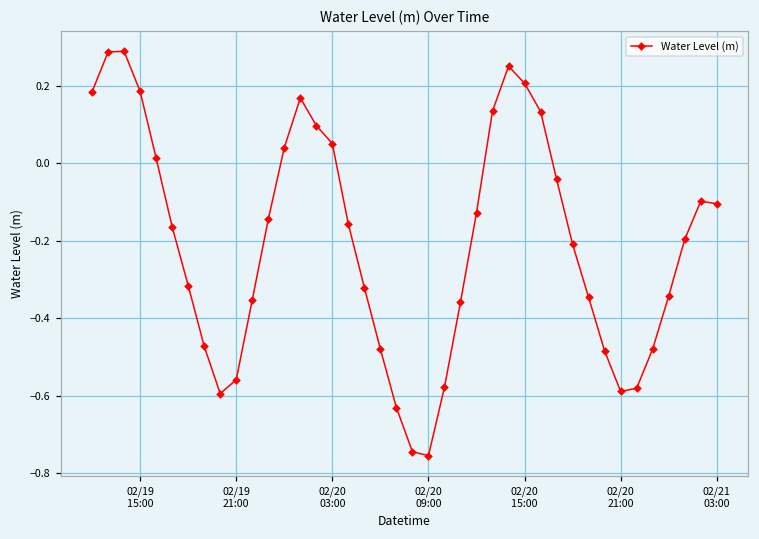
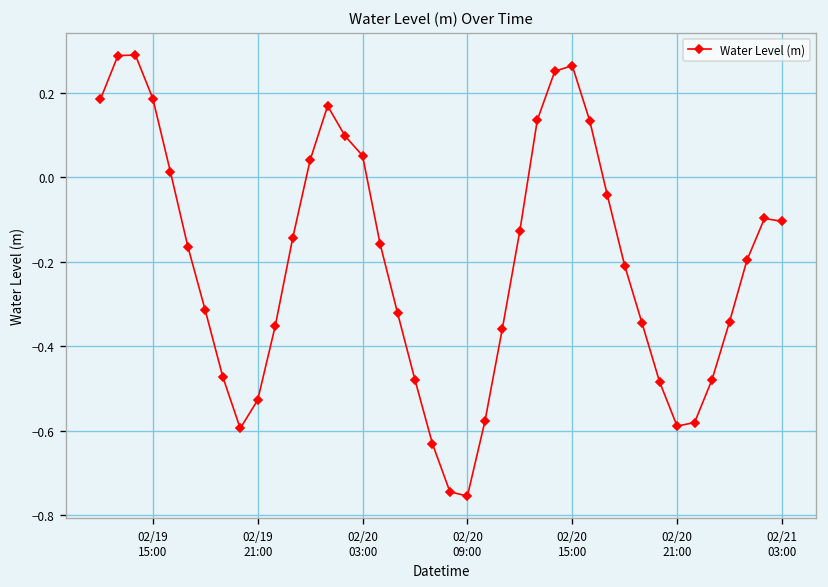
  {
    "02/19 15:00": 0.19,
-   "02/19 21:00": -0.56,
+   "02/19 21:00": -0.53,
    "02/20 03:00": 0.05,
    "02/20 09:00": -0.76,
-   "02/20 15:00": 0.21,
+   "02/20 15:00": 0.26,
    "02/20 21:00": -0.59,
    "02/21 03:00": -0.10
  }
